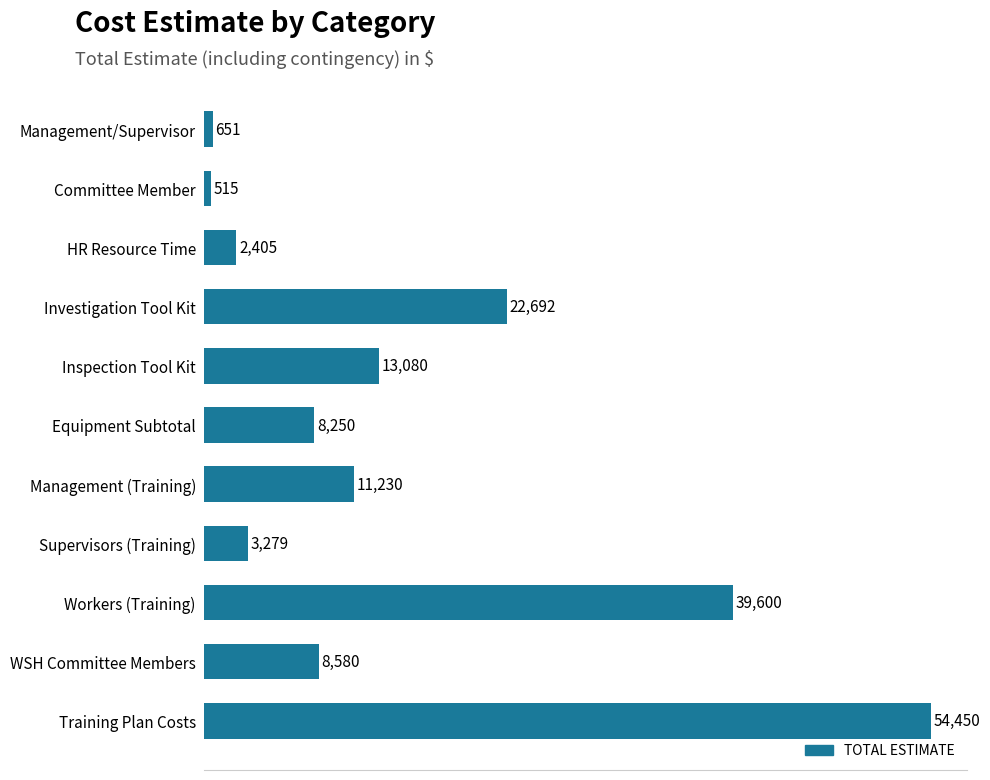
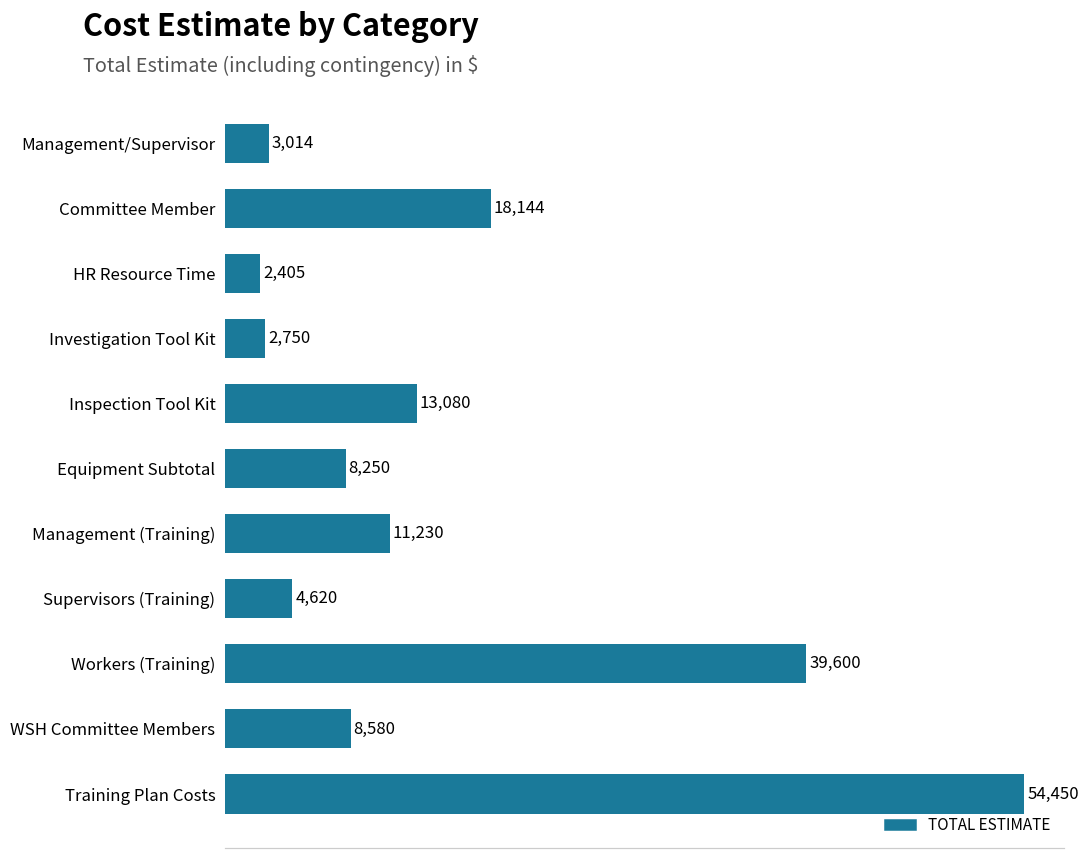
  {
-   "Management/Supervisor": "651",
-   "Committee Member": "515",
+   "Management/Supervisor": "3,014",
+   "Committee Member": "18,144",
    "HR Resource Time": "2,405",
-   "Investigation Tool Kit": "22,692",
+   "Investigation Tool Kit": "2,750",
    "Inspection Tool Kit": "13,080",
    "Equipment Subtotal": "8,250",
    "Management (Training)": "11,230",
-   "Supervisors (Training)": "3,279",
+   "Supervisors (Training)": "4,620",
    "Workers (Training)": "39,600",
    "WSH Committee Members": "8,580",
    "Training Plan Costs": "54,450"
  }
